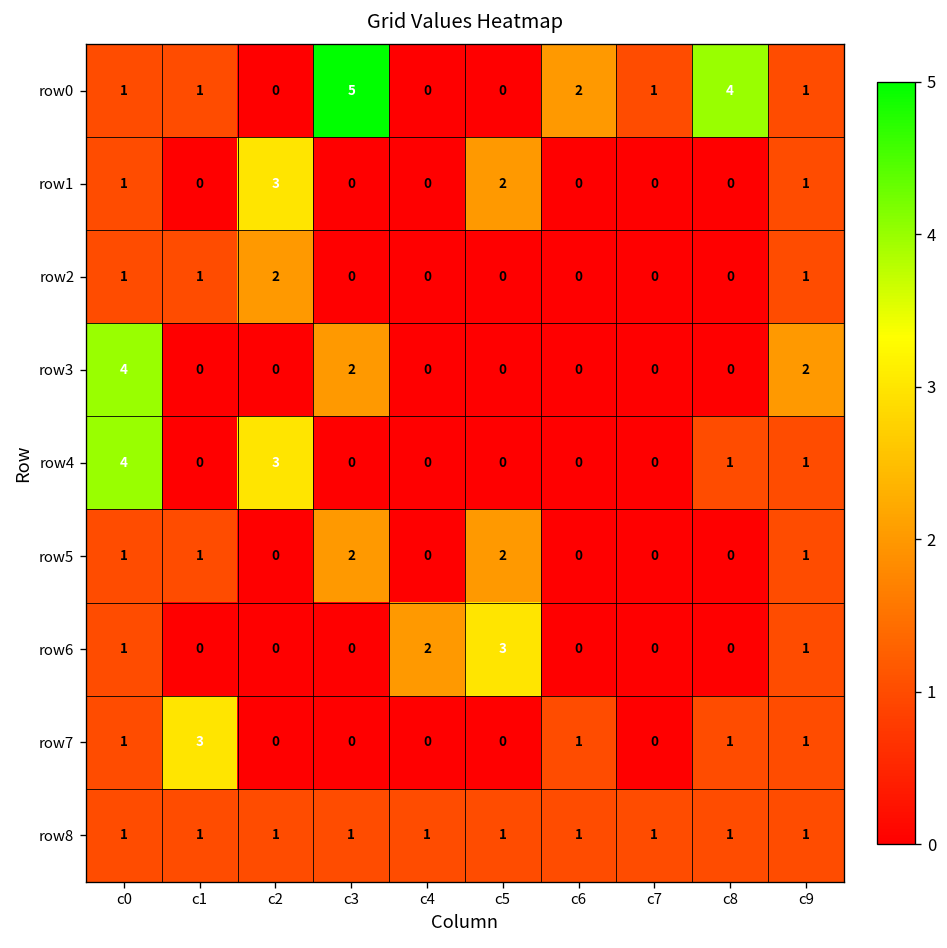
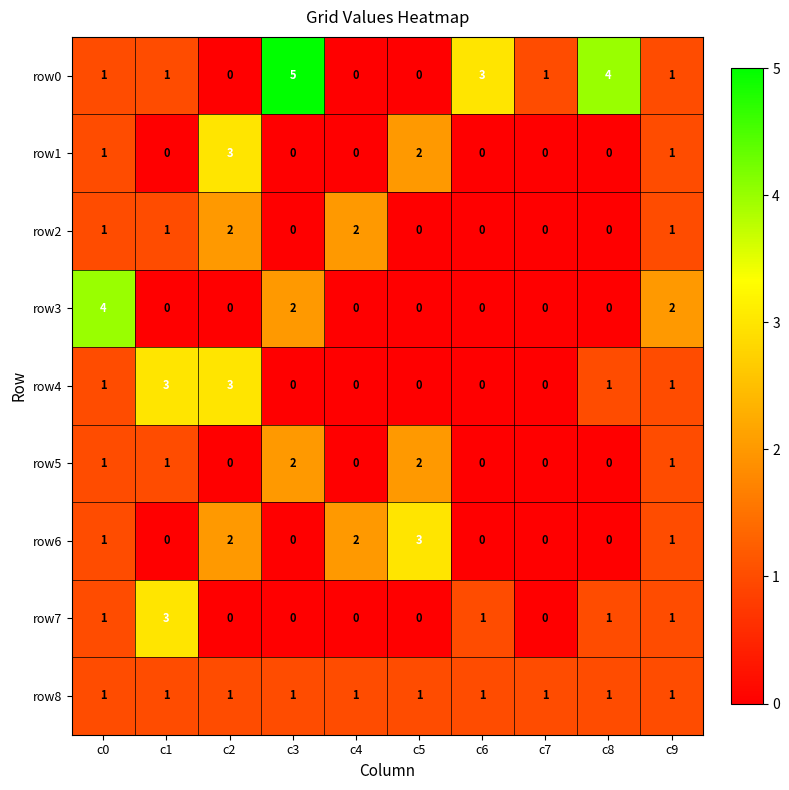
  {
    "row0": {
      "c0": 1,
      "c1": 1,
      "c2": 0,
      "c3": 5,
      "c4": 0,
      "c5": 0,
-     "c6": 2,
+     "c6": 3,
      "c7": 1,
      "c8": 4,
      "c9": 1
    },
    "row1": {
      "c0": 1,
      "c1": 0,
      "c2": 3,
      "c3": 0,
      "c4": 0,
      "c5": 2,
      "c6": 0,
      "c7": 0,
      "c8": 0,
      "c9": 1
    },
    "row2": {
      "c0": 1,
      "c1": 1,
      "c2": 2,
      "c3": 0,
-     "c4": 0,
+     "c4": 2,
      "c5": 0,
      "c6": 0,
      "c7": 0,
      "c8": 0,
      "c9": 1
    },
    "row3": {
      "c0": 4,
      "c1": 0,
      "c2": 0,
      "c3": 2,
      "c4": 0,
      "c5": 0,
      "c6": 0,
      "c7": 0,
      "c8": 0,
      "c9": 2
    },
    "row4": {
-     "c0": 4,
-     "c1": 0,
+     "c0": 1,
+     "c1": 3,
      "c2": 3,
      "c3": 0,
      "c4": 0,
      "c5": 0,
      "c6": 0,
      "c7": 0,
      "c8": 1,
      "c9": 1
    },
    "row5": {
      "c0": 1,
      "c1": 1,
      "c2": 0,
      "c3": 2,
      "c4": 0,
      "c5": 2,
      "c6": 0,
      "c7": 0,
      "c8": 0,
      "c9": 1
    },
    "row6": {
      "c0": 1,
      "c1": 0,
-     "c2": 0,
+     "c2": 2,
      "c3": 0,
      "c4": 2,
      "c5": 3,
      "c6": 0,
      "c7": 0,
      "c8": 0,
      "c9": 1
    },
    "row7": {
      "c0": 1,
      "c1": 3,
      "c2": 0,
      "c3": 0,
      "c4": 0,
      "c5": 0,
      "c6": 1,
      "c7": 0,
      "c8": 1,
      "c9": 1
    },
    "row8": {
      "c0": 1,
      "c1": 1,
      "c2": 1,
      "c3": 1,
      "c4": 1,
      "c5": 1,
      "c6": 1,
      "c7": 1,
      "c8": 1,
      "c9": 1
    }
  }
